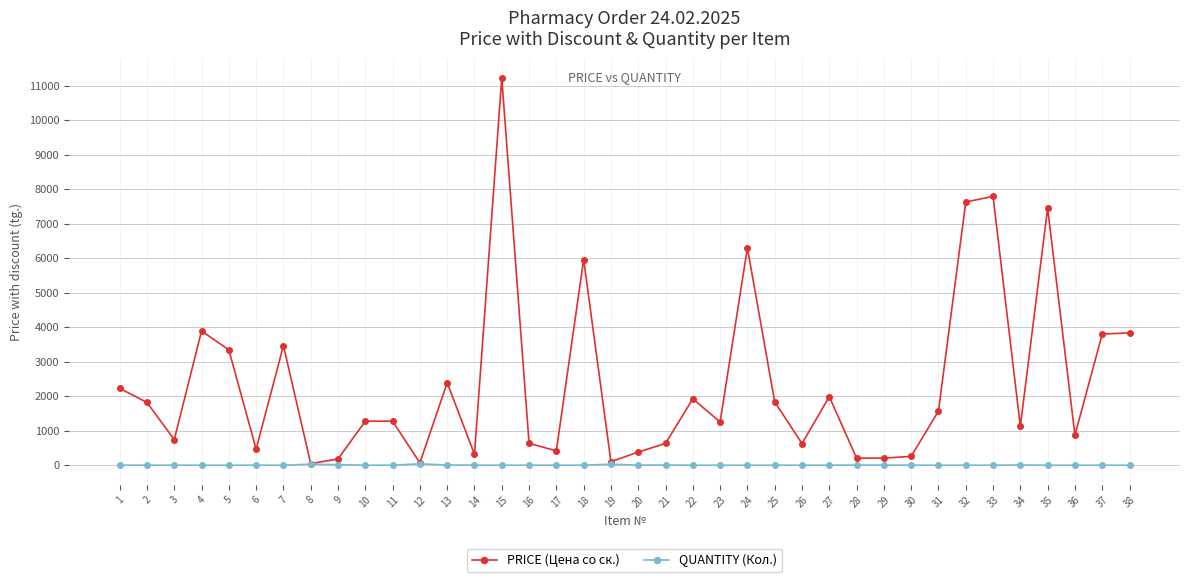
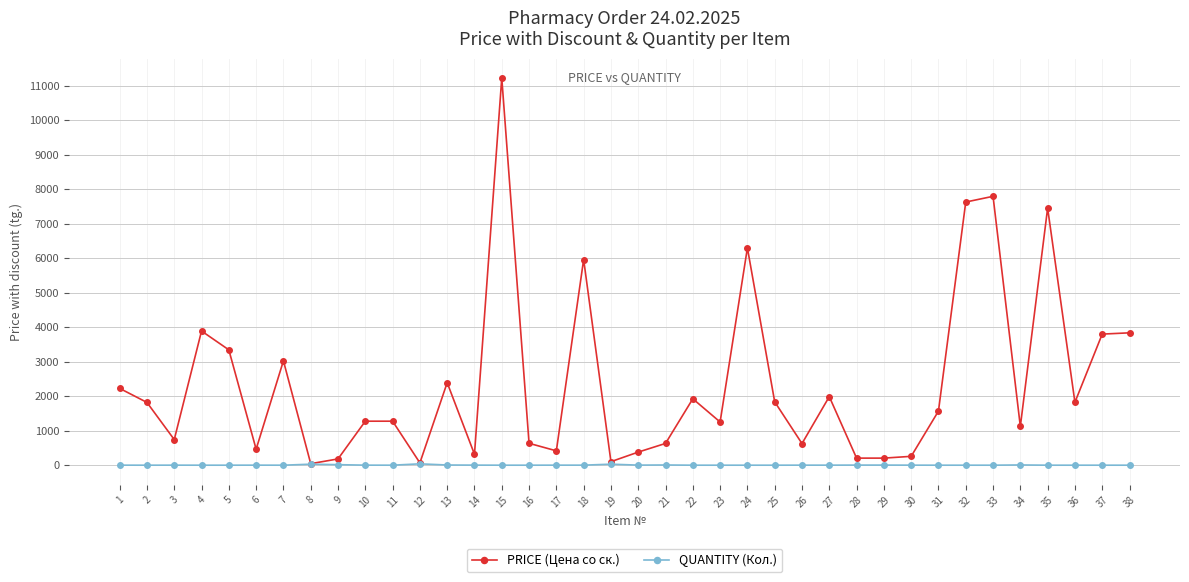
  {
    "PRICE (Цена со ск.)": {
      "1": 2200,
      "2": 1800,
      "3": 700,
      "4": 3900,
      "5": 3300,
      "6": 500,
-     "7": 3500,
+     "7": 3000,
      "9": 200,
      "10": 1300,
      "11": 1300,
      "13": 2400,
      "14": 300,
      "15": 11200,
      "16": 600,
      "17": 400,
      "18": 6000,
      "20": 400,
      "21": 600,
      "22": 1900,
      "23": 1300,
      "24": 6300,
      "25": 1800,
      "26": 600,
      "27": 2000,
      "28": 200,
      "29": 200,
      "30": 300,
      "31": 1600,
      "32": 7600,
      "33": 7800,
      "34": 1100,
      "35": 7500,
-     "36": 900,
+     "36": 1800,
      "37": 3800,
      "38": 3800
    },
    "QUANTITY (Кол.)": {
      "1": 0,
      "2": 0,
      "3": 0,
      "4": 0,
      "5": 0,
      "6": 0,
      "7": 0,
      "9": 0,
      "10": 0,
      "11": 0,
      "13": 0,
      "14": 0,
      "15": 0,
      "16": 0,
      "17": 0,
      "18": 0,
      "20": 0,
      "21": 0,
      "22": 0,
      "23": 0,
      "24": 0,
      "25": 0,
      "26": 0,
      "27": 0,
      "28": 0,
      "29": 0,
      "30": 0,
      "31": 0,
      "32": 0,
      "33": 0,
      "34": 0,
      "35": 0,
      "36": 0,
      "37": 0,
      "38": 0
    }
  }
